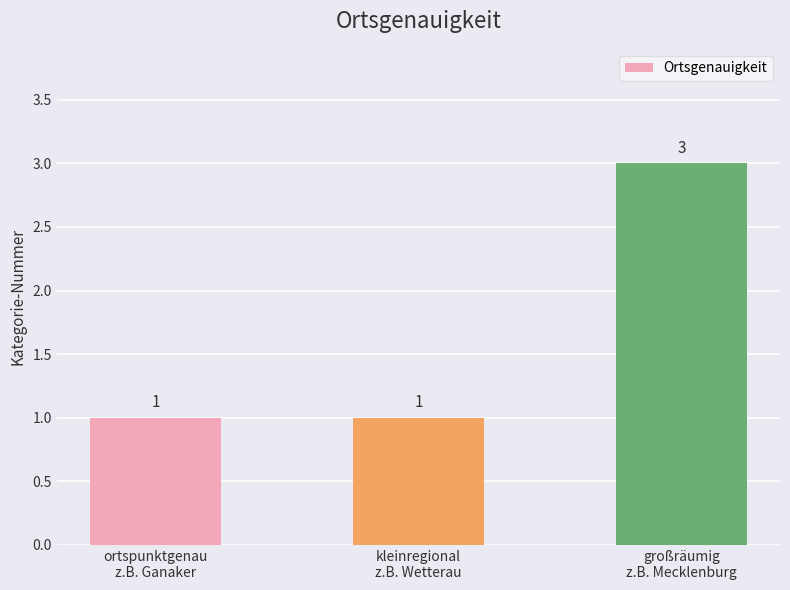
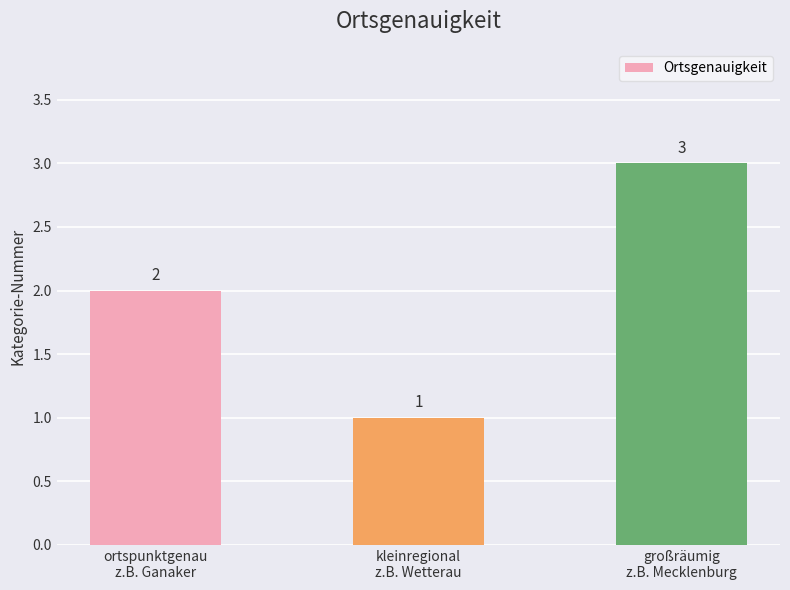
  {
-   "ortspunktgenau z.B. Ganaker": 1,
+   "ortspunktgenau z.B. Ganaker": 2,
    "kleinregional z.B. Wetterau": 1,
    "großräumig z.B. Mecklenburg": 3
  }
